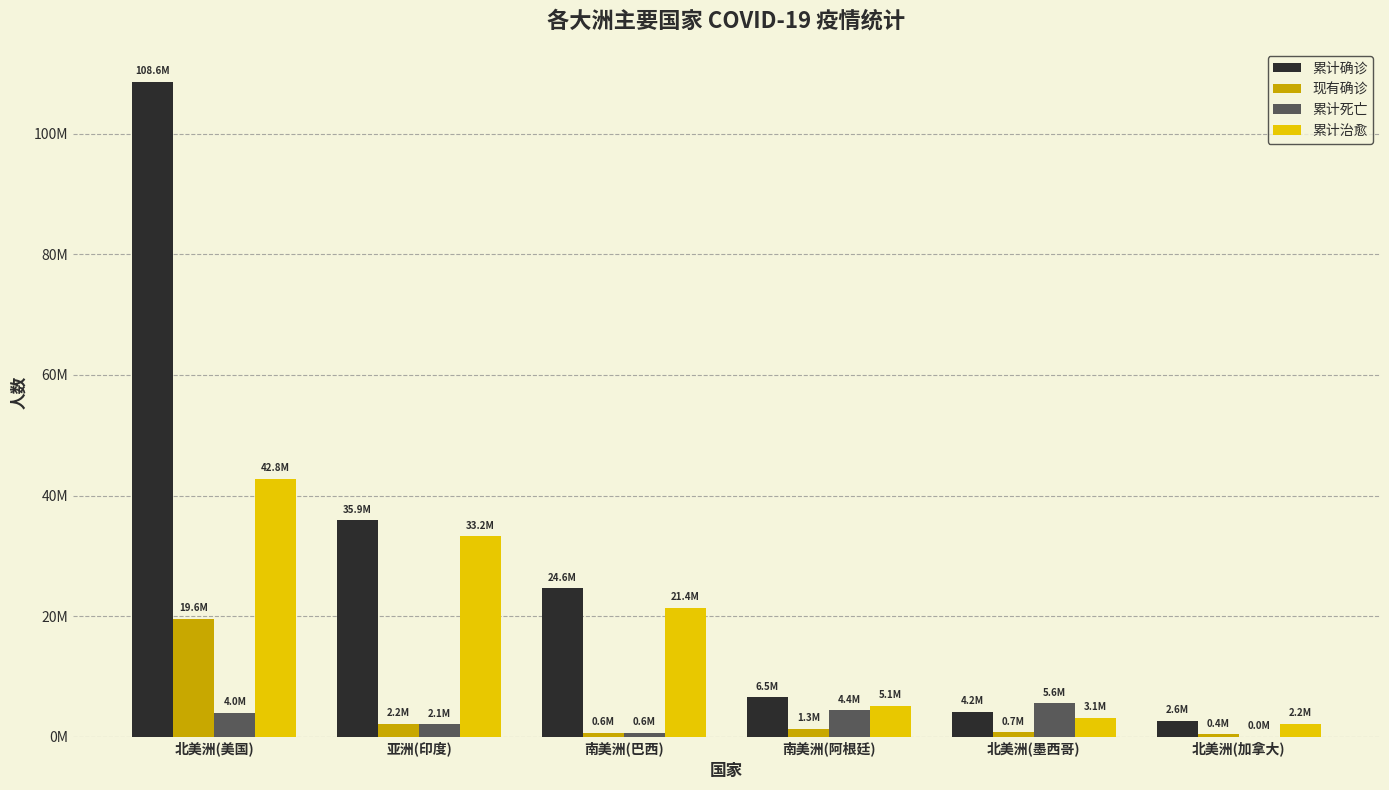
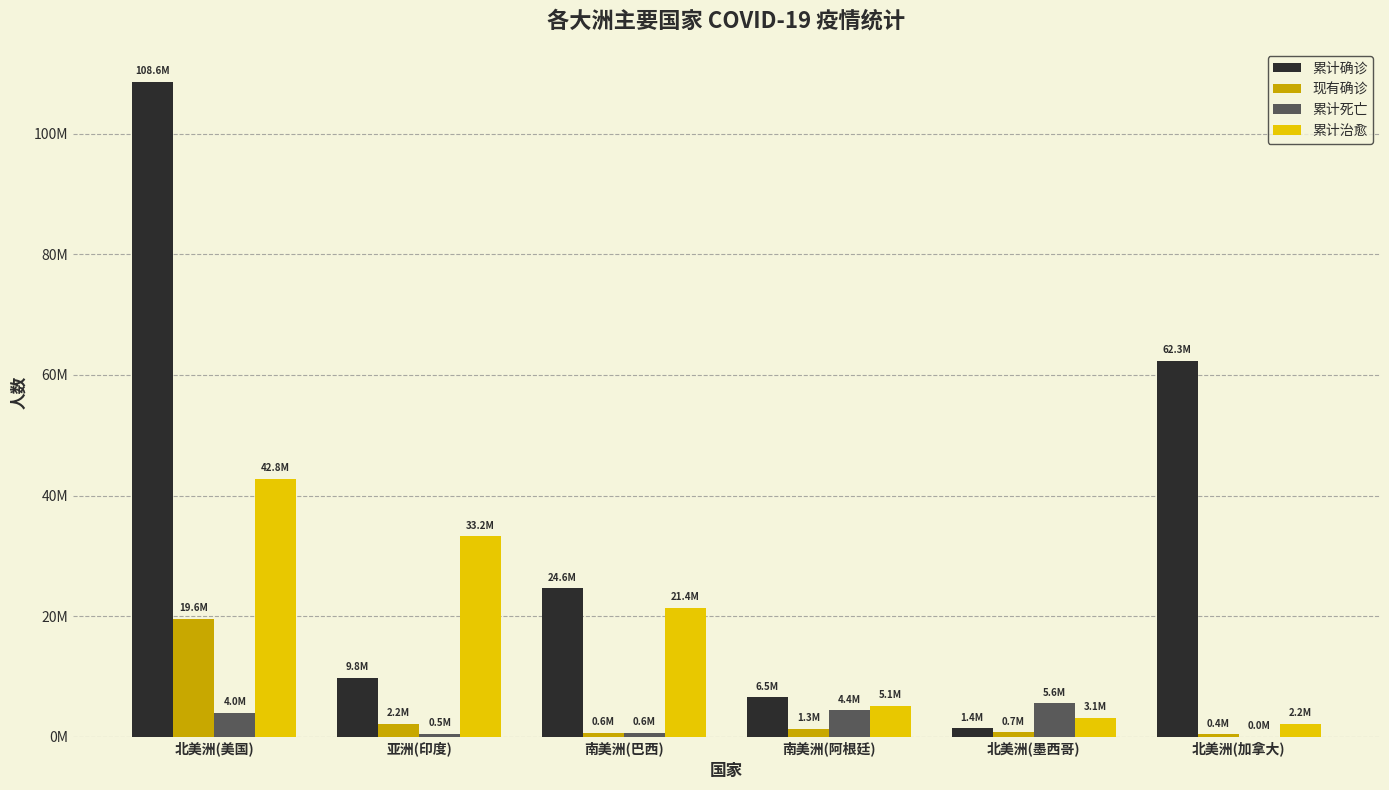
  {
    "累计确诊": {
      "北美洲(美国)": "108.6M",
-     "亚洲(印度)": "35.9M",
+     "亚洲(印度)": "9.8M",
      "南美洲(巴西)": "24.6M",
      "南美洲(阿根廷)": "6.5M",
-     "北美洲(墨西哥)": "4.2M",
-     "北美洲(加拿大)": "2.6M"
+     "北美洲(墨西哥)": "1.4M",
+     "北美洲(加拿大)": "62.3M"
    },
    "累计死亡": {
      "北美洲(美国)": "4.0M",
-     "亚洲(印度)": "2.1M",
+     "亚洲(印度)": "0.5M",
      "南美洲(巴西)": "0.6M",
      "南美洲(阿根廷)": "4.4M",
      "北美洲(墨西哥)": "5.6M"
    }
  }
